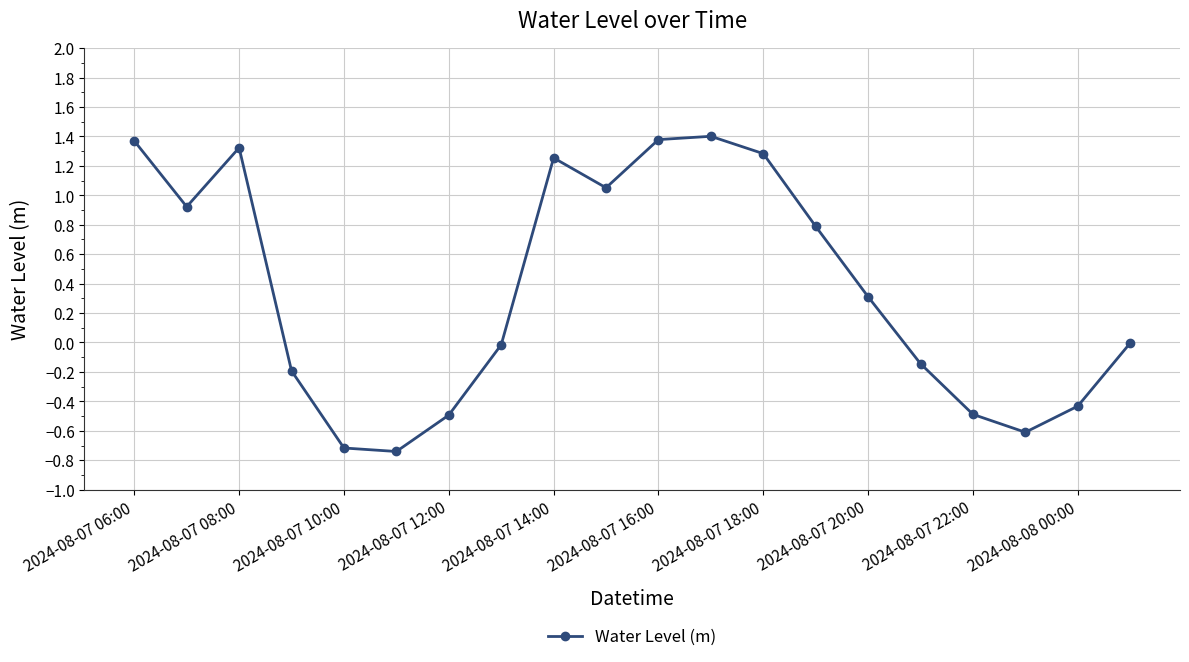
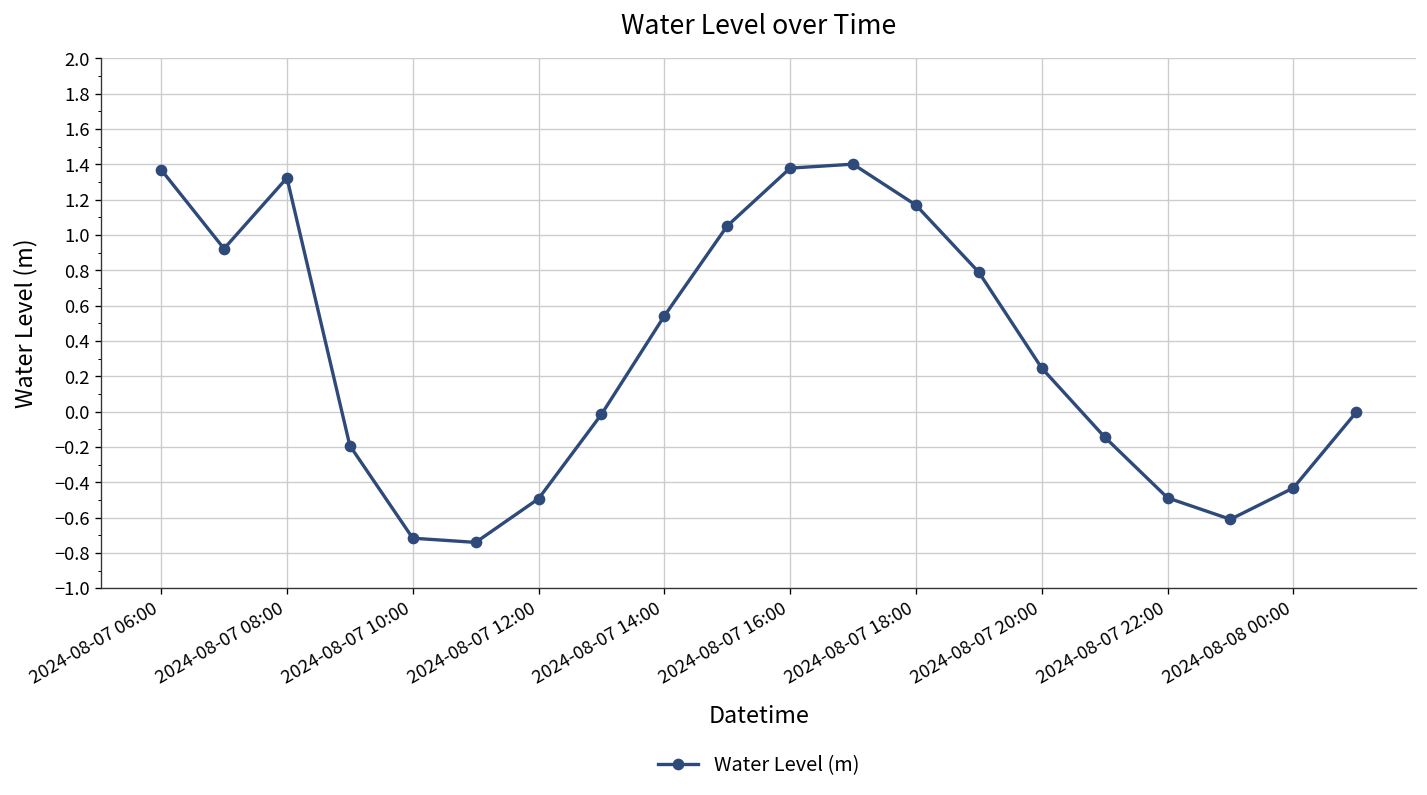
  {
    "2024-08-07 06:00": 1.37,
    "2024-08-07 08:00": 1.32,
    "2024-08-07 10:00": -0.72,
    "2024-08-07 12:00": -0.49,
-   "2024-08-07 14:00": 1.25,
+   "2024-08-07 14:00": 0.54,
    "2024-08-07 16:00": 1.38,
-   "2024-08-07 18:00": 1.28,
-   "2024-08-07 20:00": 0.31,
+   "2024-08-07 18:00": 1.17,
+   "2024-08-07 20:00": 0.25,
    "2024-08-07 22:00": -0.49,
    "2024-08-08 00:00": -0.43
  }
